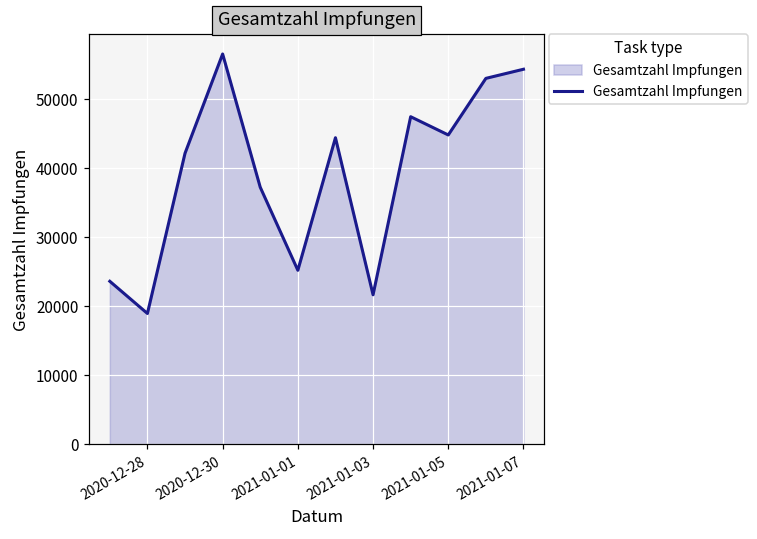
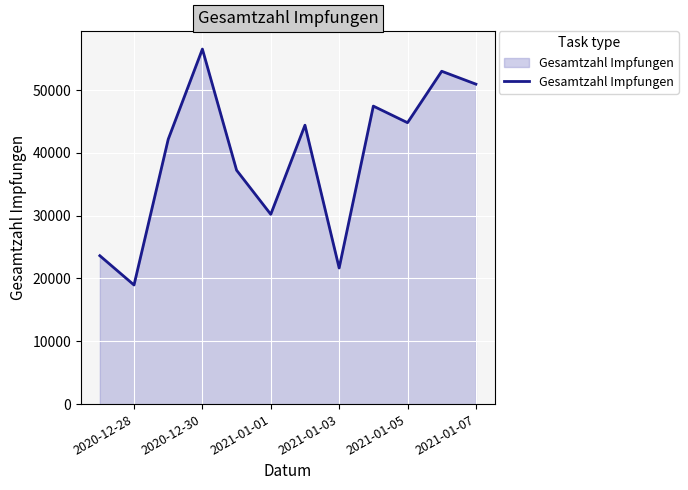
  {
    "2020-12-28": 19000,
    "2020-12-30": 57000,
-   "2021-01-01": 25000,
+   "2021-01-01": 30000,
    "2021-01-03": 22000,
    "2021-01-05": 45000,
-   "2021-01-07": 54000
+   "2021-01-07": 51000
  }
